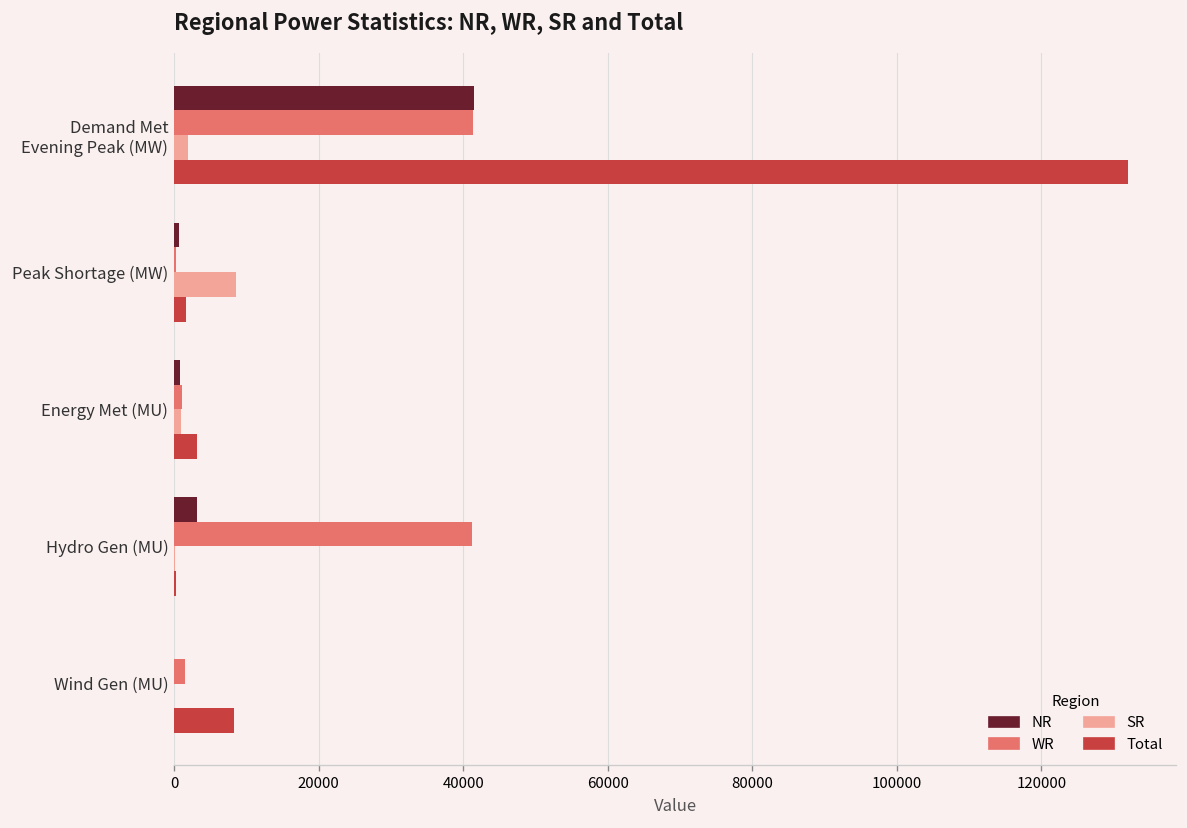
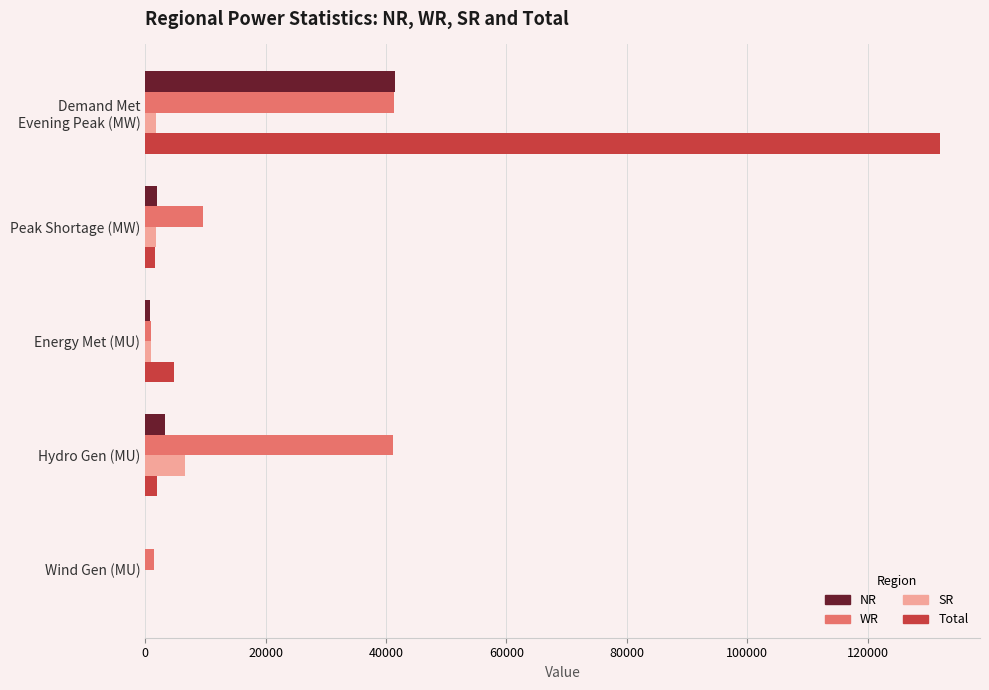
  {
    "NR": {
      "Demand Met Evening Peak (MW)": 42000,
-     "Peak Shortage (MW)": 1000,
+     "Peak Shortage (MW)": 2000,
      "Energy Met (MU)": 1000,
      "Hydro Gen (MU)": 3000
    },
    "WR": {
      "Demand Met Evening Peak (MW)": 41000,
-     "Peak Shortage (MW)": 0,
+     "Peak Shortage (MW)": 10000,
      "Energy Met (MU)": 1000,
      "Hydro Gen (MU)": 41000,
      "Wind Gen (MU)": 1000
    },
    "SR": {
      "Demand Met Evening Peak (MW)": 2000,
-     "Peak Shortage (MW)": 9000,
+     "Peak Shortage (MW)": 2000,
      "Energy Met (MU)": 1000,
-     "Hydro Gen (MU)": 0
+     "Hydro Gen (MU)": 7000
    },
    "Total": {
      "Demand Met Evening Peak (MW)": 132000,
      "Peak Shortage (MW)": 2000,
-     "Energy Met (MU)": 3000,
-     "Hydro Gen (MU)": 0,
-     "Wind Gen (MU)": 8000
+     "Energy Met (MU)": 5000,
+     "Hydro Gen (MU)": 2000,
+     "Wind Gen (MU)": 0
    }
  }
